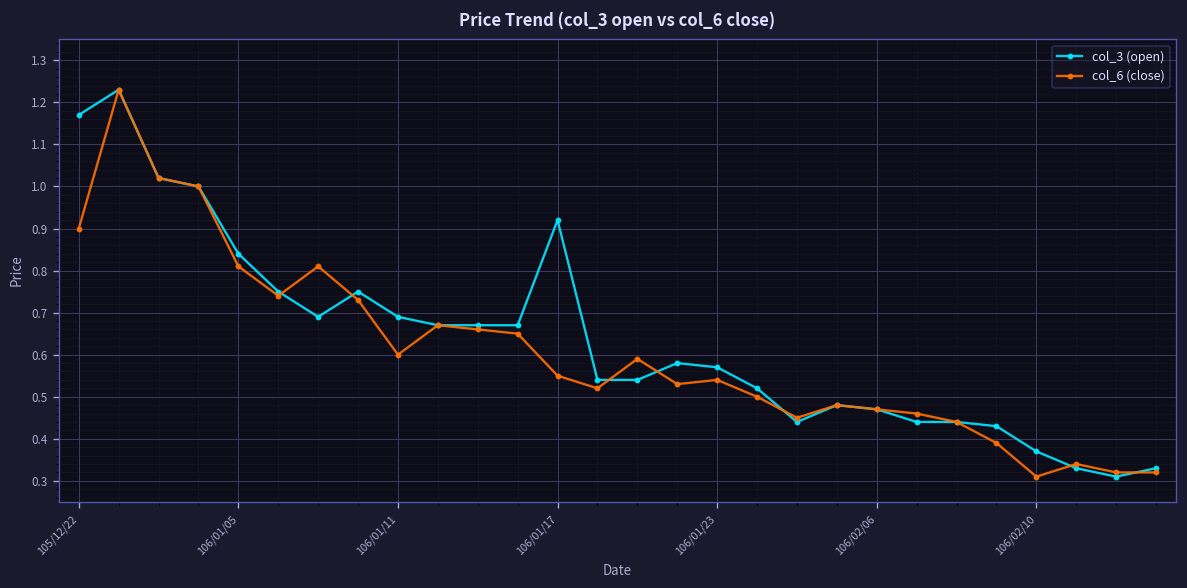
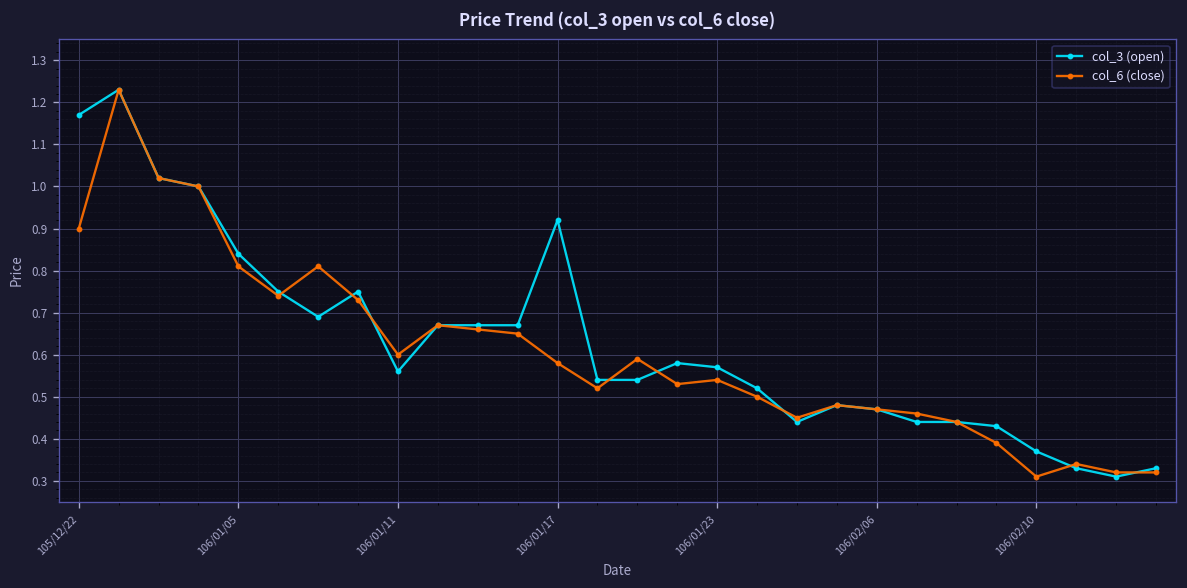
  {
    "col_3 (open)": {
      "105/12/22": 1.17,
      "106/01/05": 0.84,
-     "106/01/11": 0.69,
+     "106/01/11": 0.56,
      "106/01/17": 0.92,
      "106/01/23": 0.57,
      "106/02/10": 0.37
    },
    "col_6 (close)": {
      "105/12/22": 0.90,
      "106/01/05": 0.81,
      "106/01/11": 0.60,
-     "106/01/17": 0.55,
+     "106/01/17": 0.58,
      "106/01/23": 0.54,
      "106/02/10": 0.31
    }
  }
